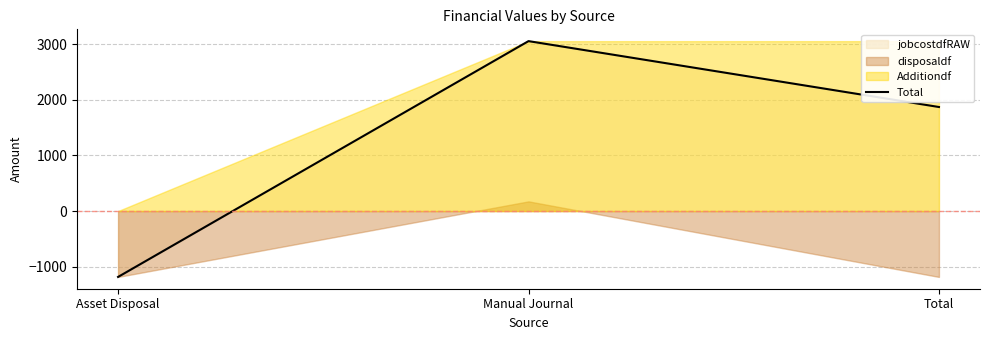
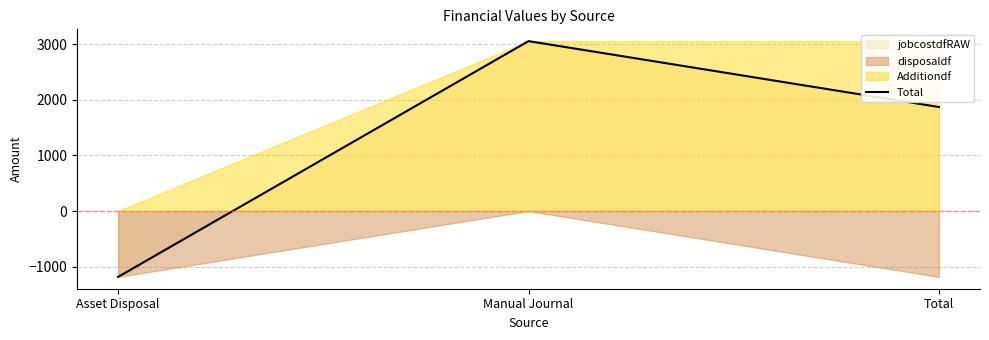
  {
    "Total": {
      "Asset Disposal": -1200
    },
    "disposaldf": {
-     "Manual Journal": 200
+     "Manual Journal": 0
    }
  }
